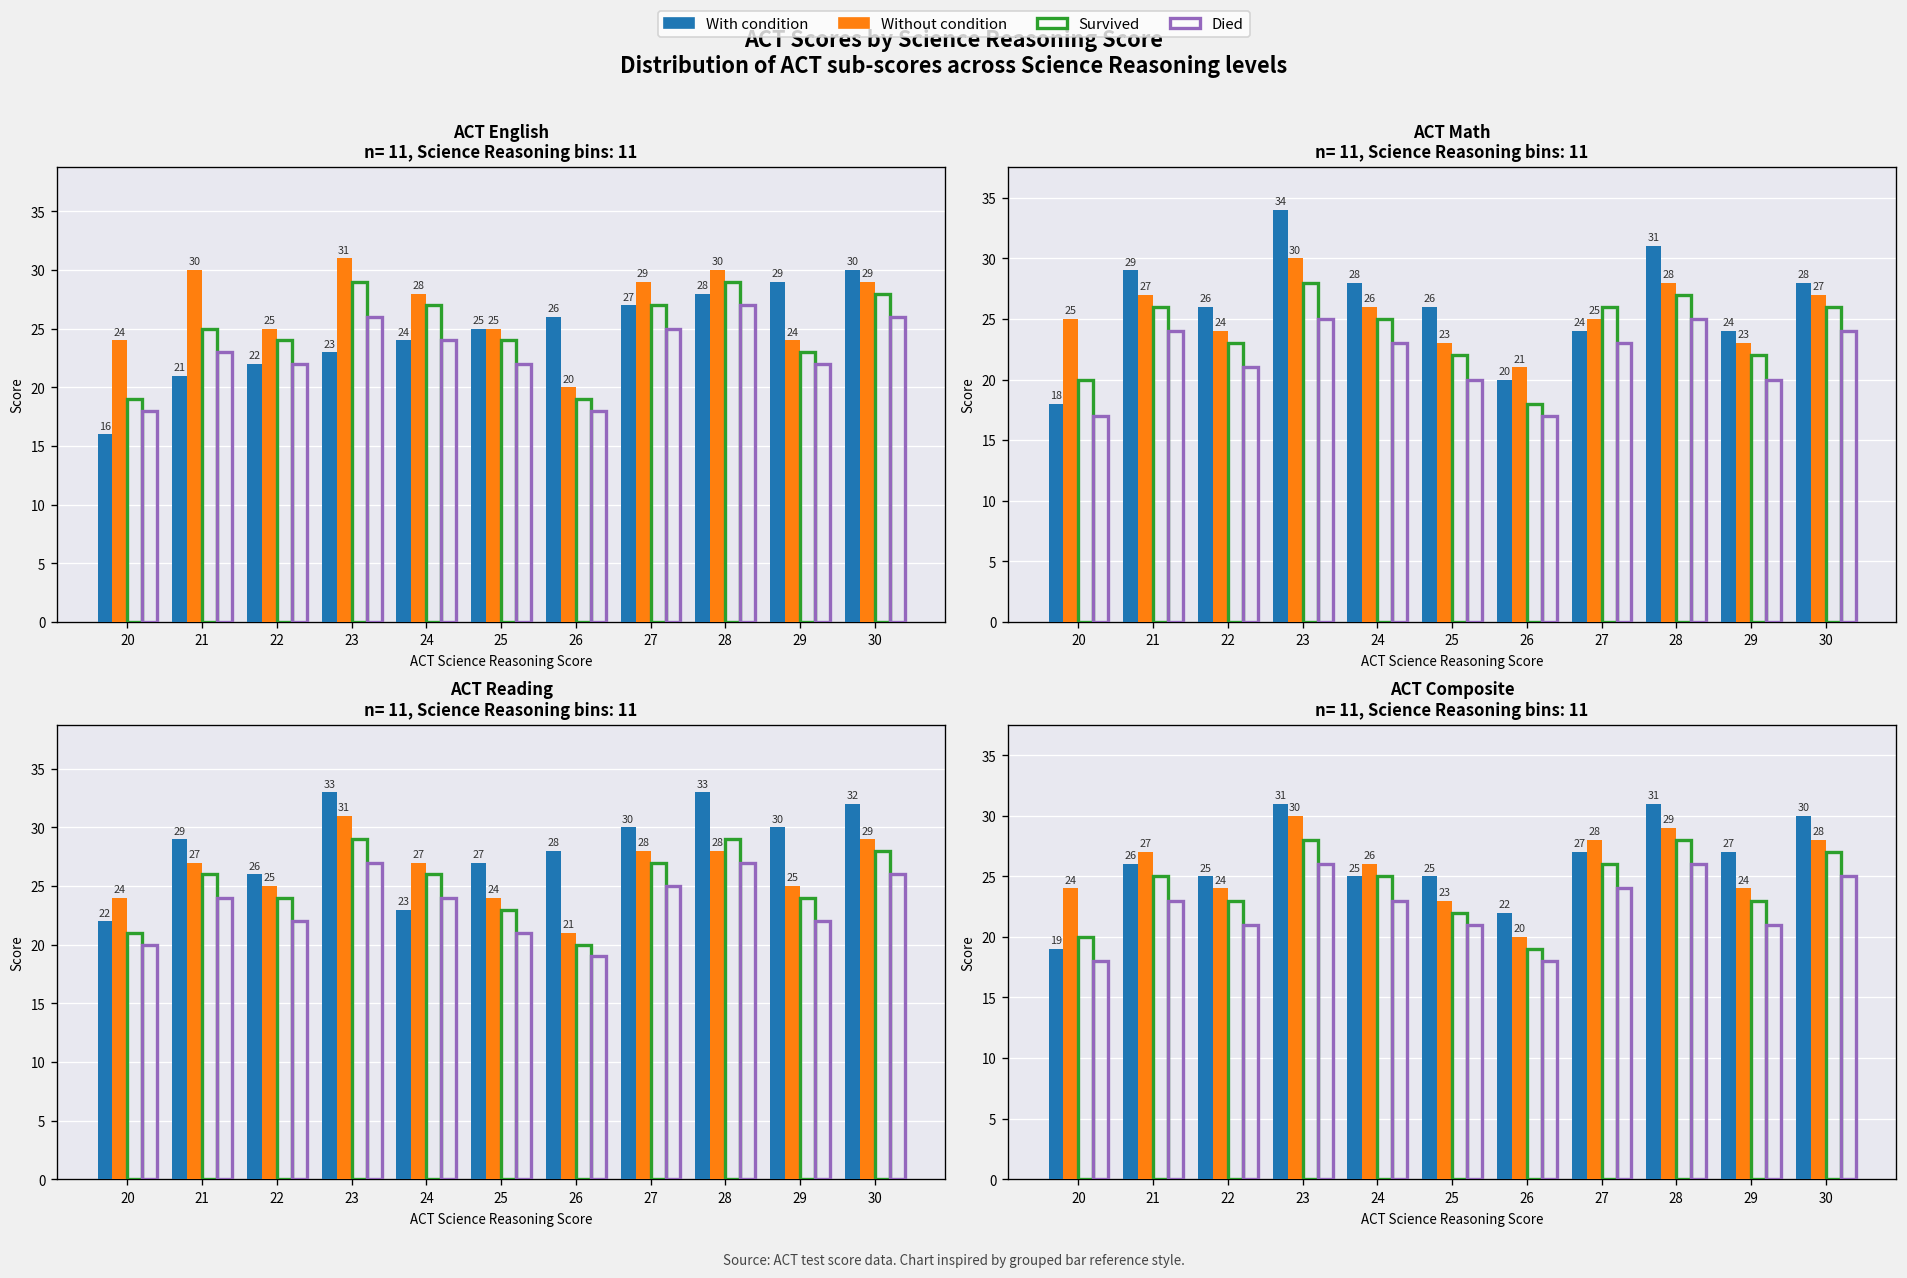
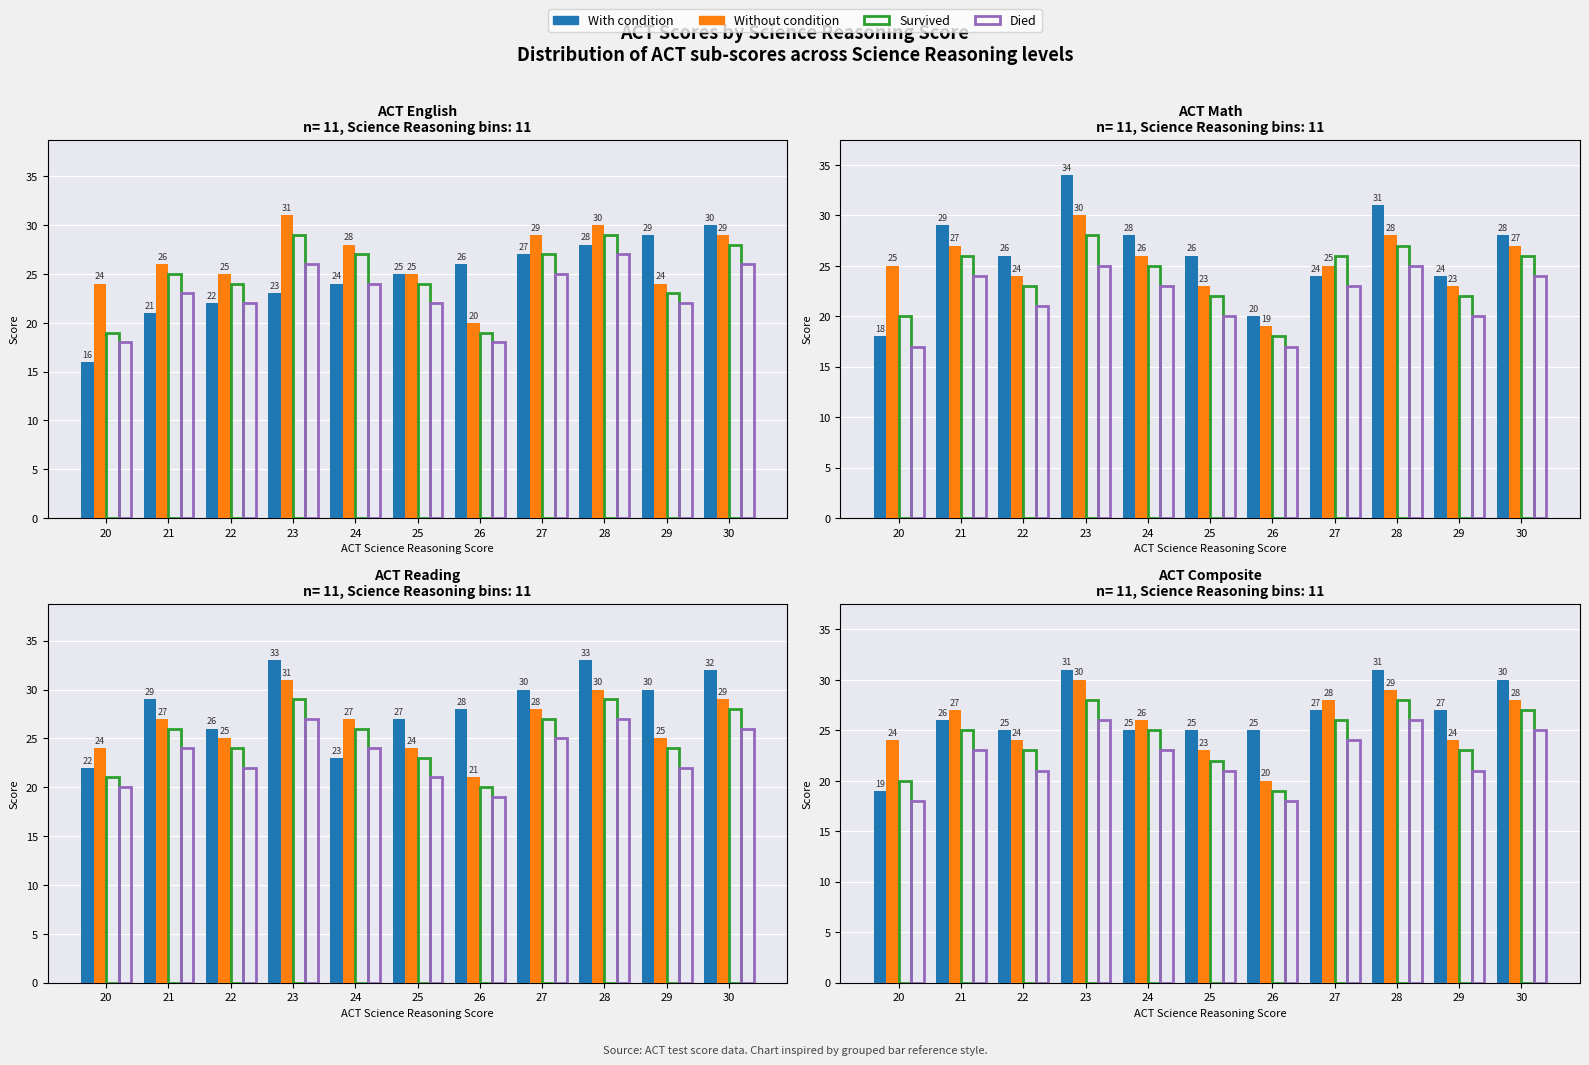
  {
    "ACT English n= 11, Science Reasoning bins: 11": {
      "With condition": {
        "20": 16,
        "21": 21,
        "22": 22,
        "23": 23,
        "24": 24,
        "25": 25,
        "26": 26,
        "27": 27,
        "28": 28,
        "29": 29,
        "30": 30
      },
      "Without condition": {
        "20": 24,
-       "21": 30,
+       "21": 26,
        "22": 25,
        "23": 31,
        "24": 28,
        "25": 25,
        "26": 20,
        "27": 29,
        "28": 30,
        "29": 24,
        "30": 29
      }
    },
    "ACT Math n= 11, Science Reasoning bins: 11": {
      "With condition": {
        "20": 18,
        "21": 29,
        "22": 26,
        "23": 34,
        "24": 28,
        "25": 26,
        "26": 20,
        "27": 24,
        "28": 31,
        "29": 24,
        "30": 28
      },
      "Without condition": {
        "20": 25,
        "21": 27,
        "22": 24,
        "23": 30,
        "24": 26,
        "25": 23,
-       "26": 21,
+       "26": 19,
        "27": 25,
        "28": 28,
        "29": 23,
        "30": 27
      }
    },
    "ACT Reading n= 11, Science Reasoning bins: 11": {
      "With condition": {
        "20": 22,
        "21": 29,
        "22": 26,
        "23": 33,
        "24": 23,
        "25": 27,
        "26": 28,
        "27": 30,
        "28": 33,
        "29": 30,
        "30": 32
      },
      "Without condition": {
        "20": 24,
        "21": 27,
        "22": 25,
        "23": 31,
        "24": 27,
        "25": 24,
        "26": 21,
        "27": 28,
-       "28": 28,
+       "28": 30,
        "29": 25,
        "30": 29
      }
    },
    "ACT Composite n= 11, Science Reasoning bins: 11": {
      "With condition": {
        "20": 19,
        "21": 26,
        "22": 25,
        "23": 31,
        "24": 25,
        "25": 25,
-       "26": 22,
+       "26": 25,
        "27": 27,
        "28": 31,
        "29": 27,
        "30": 30
      },
      "Without condition": {
        "20": 24,
        "21": 27,
        "22": 24,
        "23": 30,
        "24": 26,
        "25": 23,
        "26": 20,
        "27": 28,
        "28": 29,
        "29": 24,
        "30": 28
      }
    }
  }
